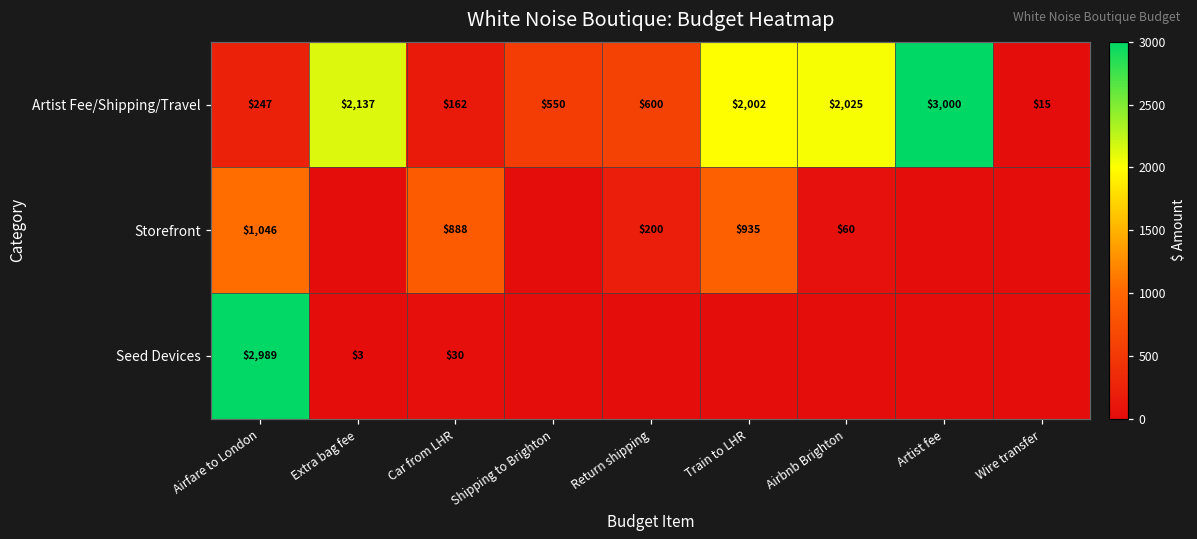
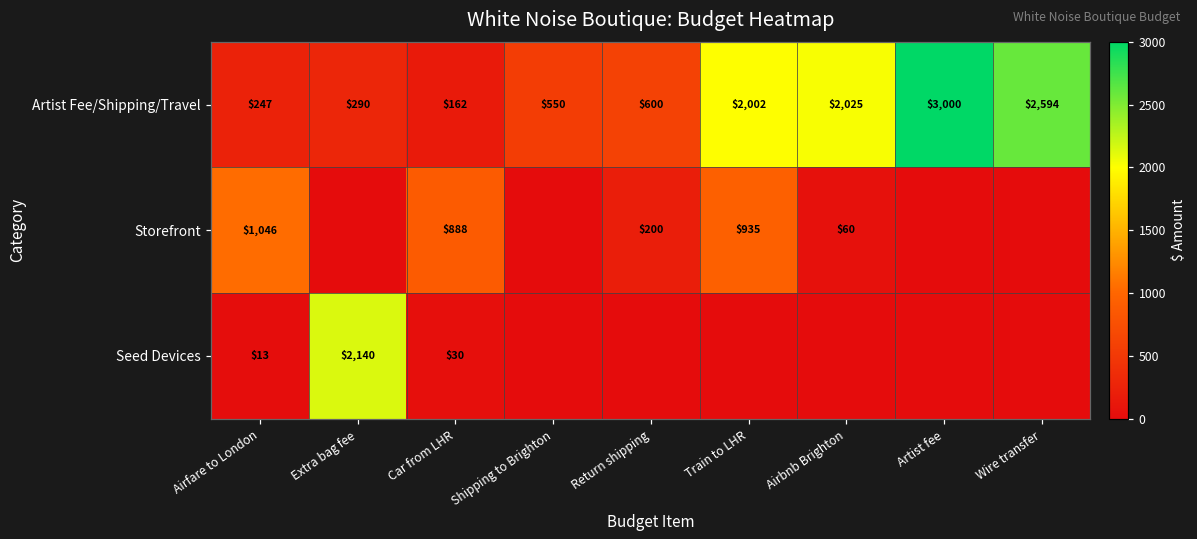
  {
    "Artist Fee/Shipping/Travel": {
      "Airfare to London": "$247",
-     "Extra bag fee": "$2,137",
+     "Extra bag fee": "$290",
      "Car from LHR": "$162",
      "Shipping to Brighton": "$550",
      "Return shipping": "$600",
      "Train to LHR": "$2,002",
      "Airbnb Brighton": "$2,025",
      "Artist fee": "$3,000",
-     "Wire transfer": "$15"
+     "Wire transfer": "$2,594"
    },
    "Storefront": {
      "Airfare to London": "$1,046",
      "Car from LHR": "$888",
      "Return shipping": "$200",
      "Train to LHR": "$935",
      "Airbnb Brighton": "$60"
    },
    "Seed Devices": {
-     "Airfare to London": "$2,989",
-     "Extra bag fee": "$3",
+     "Airfare to London": "$13",
+     "Extra bag fee": "$2,140",
      "Car from LHR": "$30"
    }
  }
